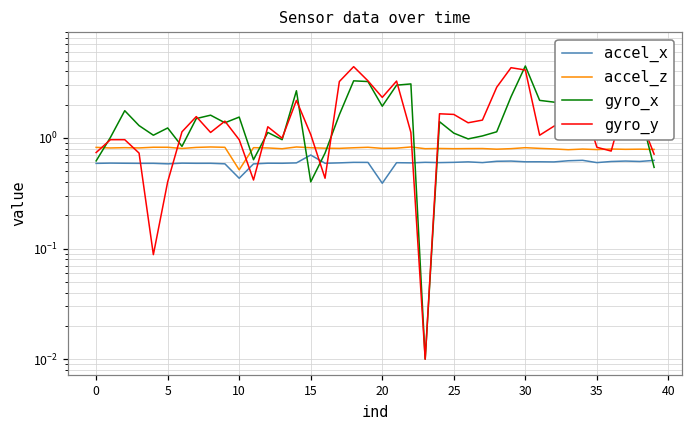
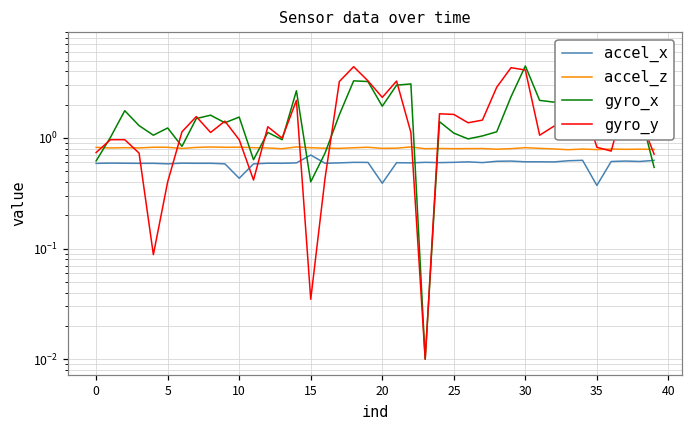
  {
    "accel_x": {
      "5": 0.6,
      "10": 0.43,
      "15": 0.7,
      "20": 0.39,
      "25": 0.6,
      "30": 0.6,
-     "35": 0.6
+     "35": 0.37
    },
    "accel_z": {
      "0": 0.8,
      "5": 0.8,
-     "10": 0.5,
+     "10": 0.8,
      "15": 0.8,
      "20": 0.8,
      "25": 0.8,
      "30": 0.8
    },
    "gyro_x": {
      "5": 1.2,
      "10": 1.5,
      "15": 0.40,
      "20": 1.9,
      "25": 1.1,
      "30": 4
    },
    "gyro_y": {
      "0": 0.7,
      "5": 0.40,
      "10": 1.0,
-     "15": 1.1,
+     "15": 0.035,
      "20": 2.3,
      "25": 1.6,
      "30": 4.1
    }
  }
